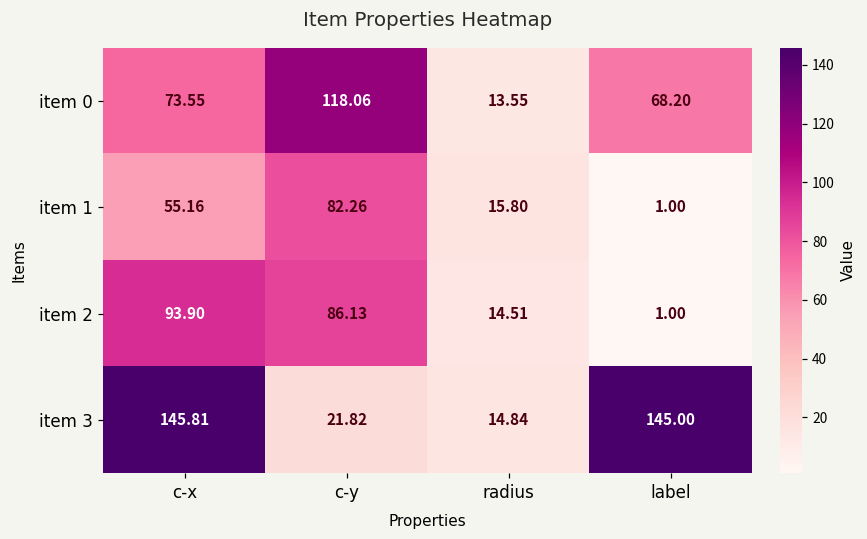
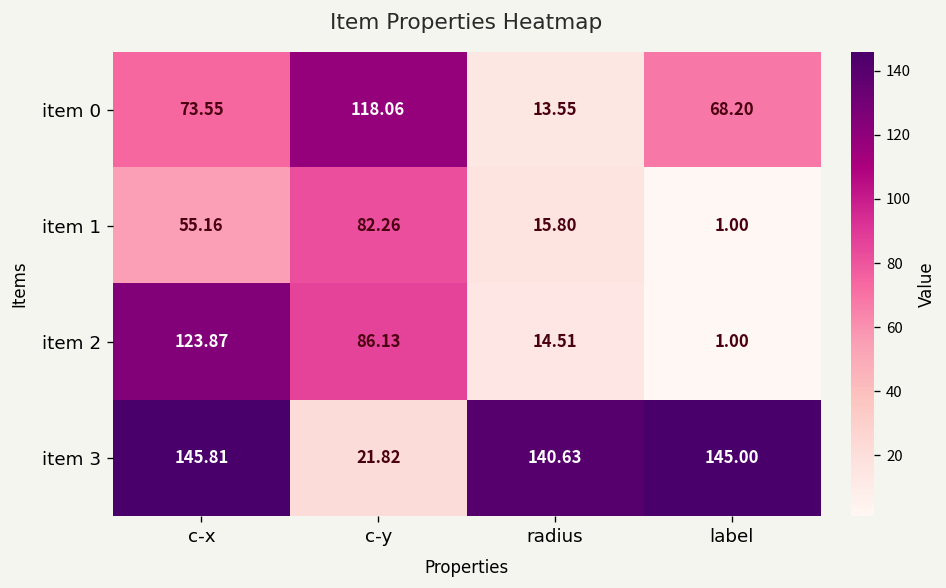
  {
    "item 0": {
      "c-x": 73.55,
      "c-y": 118.06,
      "radius": 13.55,
      "label": 68.20
    },
    "item 1": {
      "c-x": 55.16,
      "c-y": 82.26,
      "radius": 15.80,
      "label": 1.00
    },
    "item 2": {
-     "c-x": 93.90,
+     "c-x": 123.87,
      "c-y": 86.13,
      "radius": 14.51,
      "label": 1.00
    },
    "item 3": {
      "c-x": 145.81,
      "c-y": 21.82,
-     "radius": 14.84,
+     "radius": 140.63,
      "label": 145.00
    }
  }
